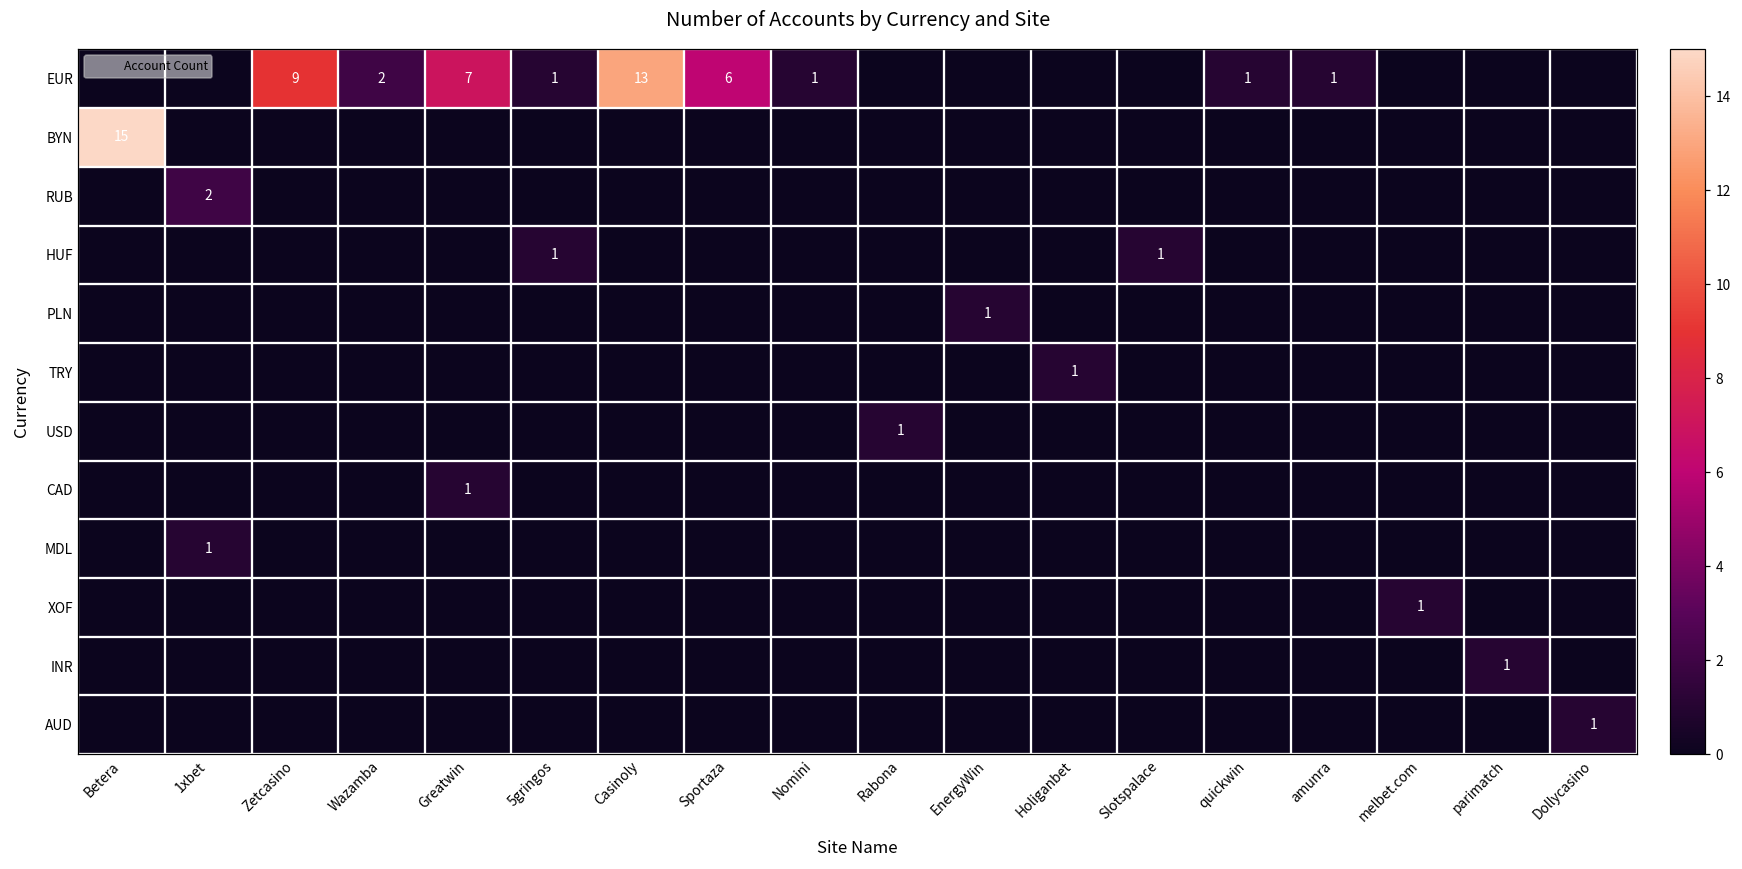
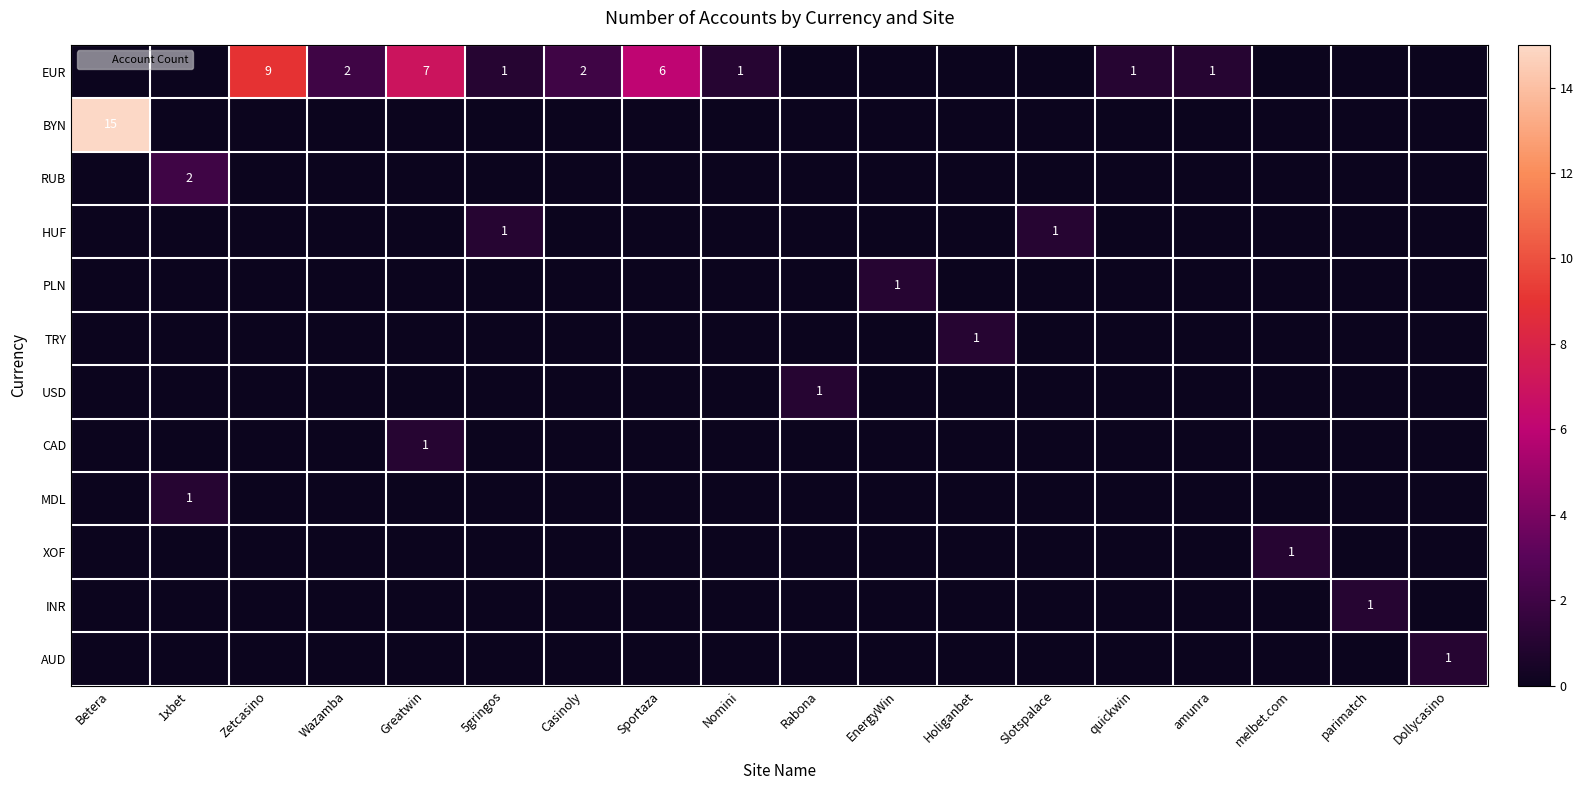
  {
    "EUR": {
      "Zetcasino": 9,
      "Wazamba": 2,
      "Greatwin": 7,
      "5gringos": 1,
-     "Casinoly": 13,
+     "Casinoly": 2,
      "Sportaza": 6,
      "Nomini": 1,
      "quickwin": 1,
      "amunra": 1
    },
    "BYN": {
      "Betera": 15
    },
    "RUB": {
      "1xbet": 2
    },
    "HUF": {
      "5gringos": 1,
      "Slotspalace": 1
    },
    "PLN": {
      "EnergyWin": 1
    },
    "TRY": {
      "Holiganbet": 1
    },
    "USD": {
      "Rabona": 1
    },
    "CAD": {
      "Greatwin": 1
    },
    "MDL": {
      "1xbet": 1
    },
    "XOF": {
      "melbet.com": 1
    },
    "INR": {
      "parimatch": 1
    },
    "AUD": {
      "Dollycasino": 1
    }
  }
